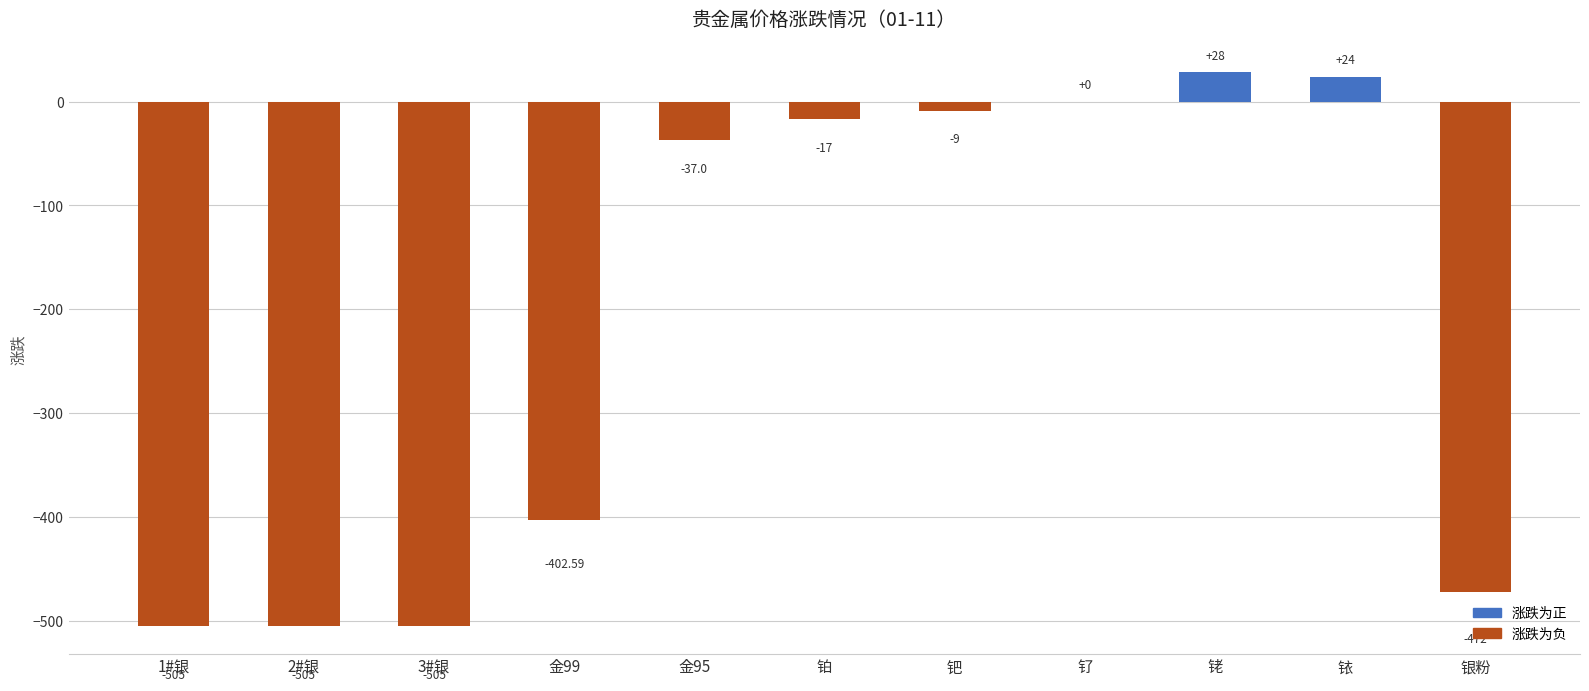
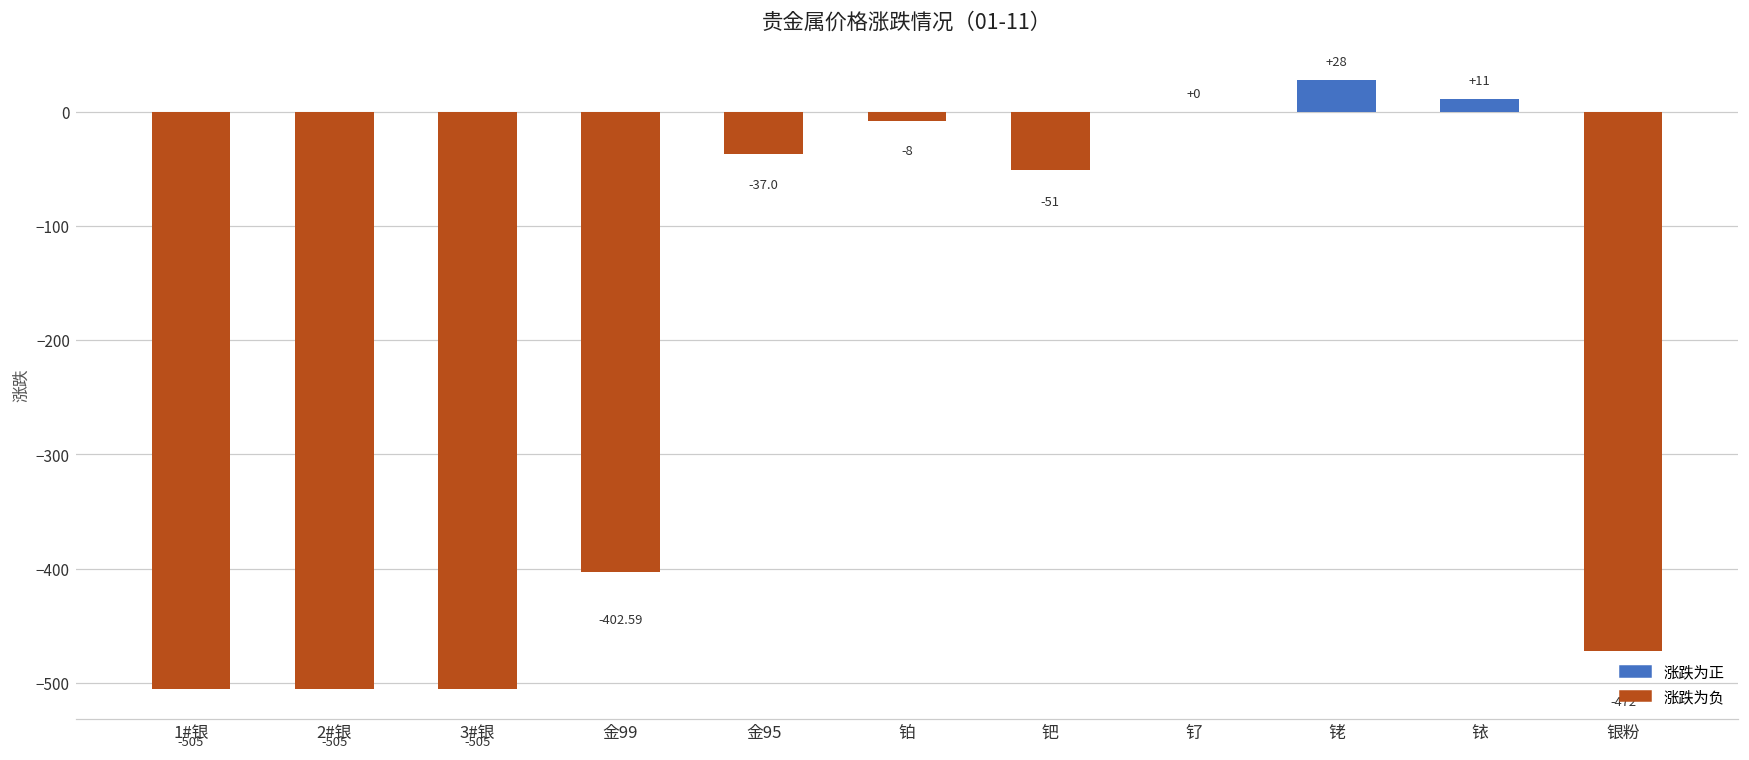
  {
    "金95": "-37.0",
-   "铂": "-17",
-   "钯": "-9",
+   "铂": "-8",
+   "钯": "-51",
    "钌": "+0",
    "铑": "+28",
-   "铱": "+24"
+   "铱": "+11"
  }
